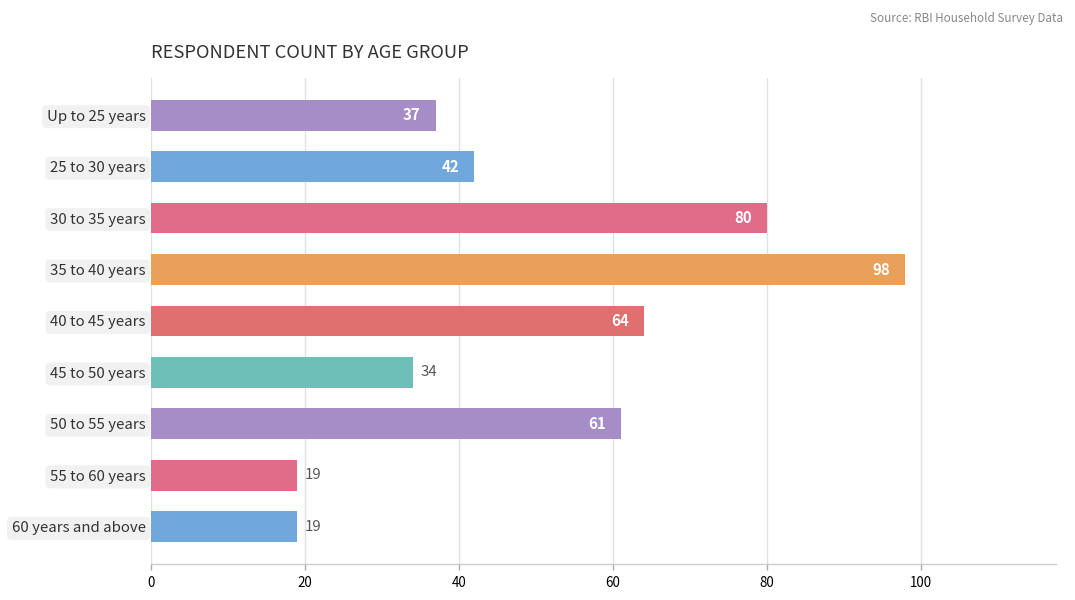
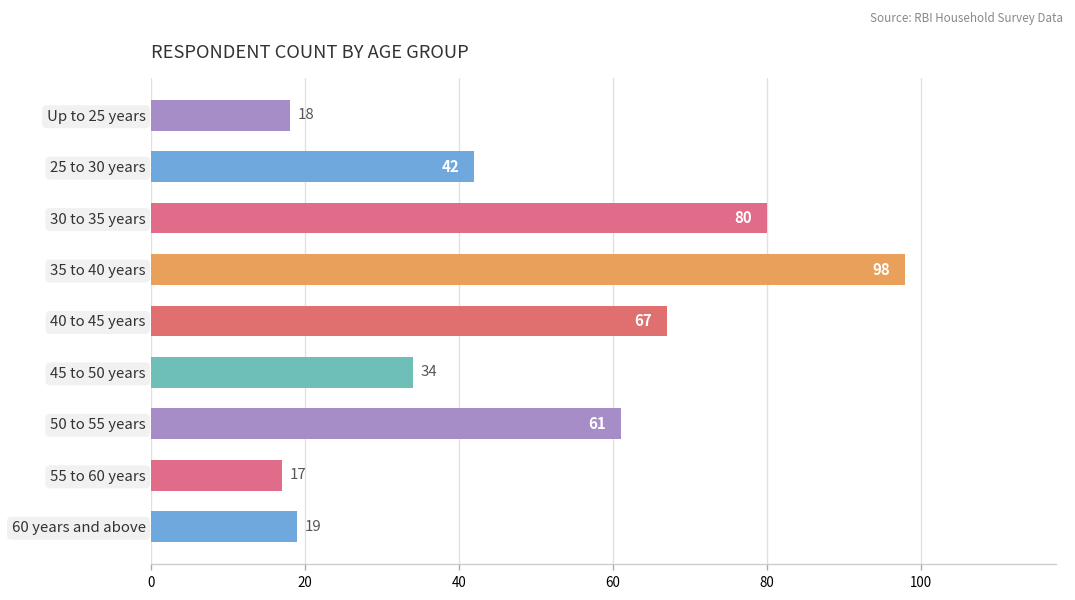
  {
-   "Up to 25 years": 37,
+   "Up to 25 years": 18,
    "25 to 30 years": 42,
    "30 to 35 years": 80,
    "35 to 40 years": 98,
-   "40 to 45 years": 64,
+   "40 to 45 years": 67,
    "45 to 50 years": 34,
    "50 to 55 years": 61,
-   "55 to 60 years": 19,
+   "55 to 60 years": 17,
    "60 years and above": 19
  }
